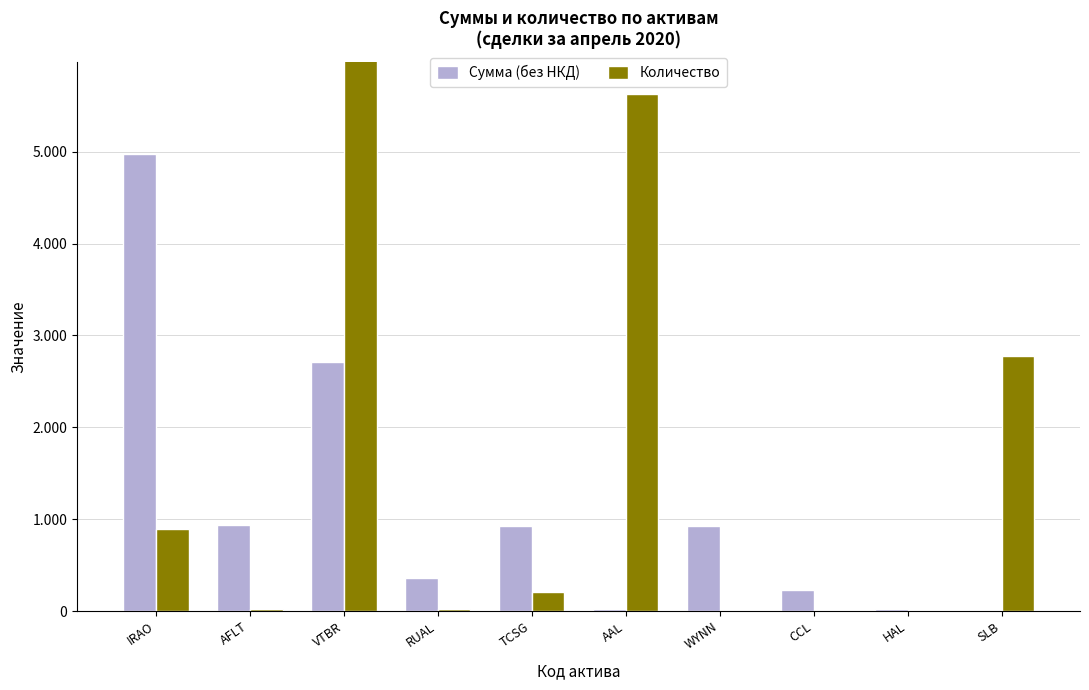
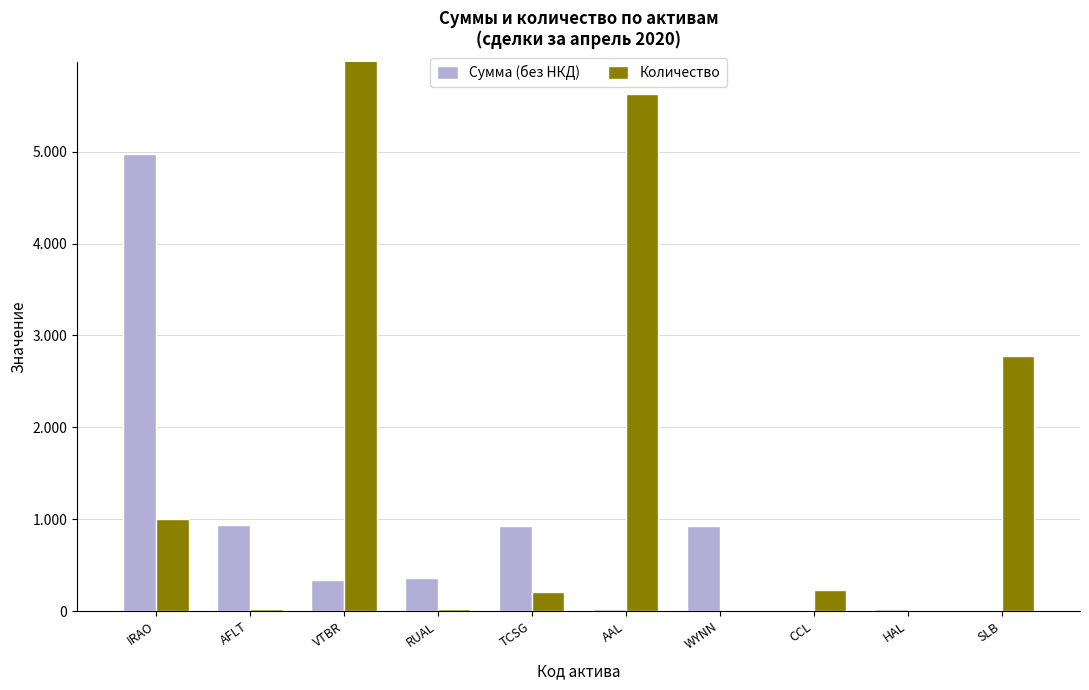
  {
    "Сумма (без НКД)": {
      "IRAO": 5.0,
      "AFLT": 0.9,
-     "VTBR": 2.7,
+     "VTBR": 0.3,
      "RUAL": 0.4,
      "TCSG": 0.9,
      "WYNN": 0.9,
-     "CCL": 0.2
+     "CCL": 0.0
    },
    "Количество": {
-     "IRAO": 0.9,
+     "IRAO": 1.0,
      "TCSG": 0.2,
      "AAL": 5.6,
-     "CCL": 0.0,
+     "CCL": 0.2,
      "SLB": 2.8
    }
  }
